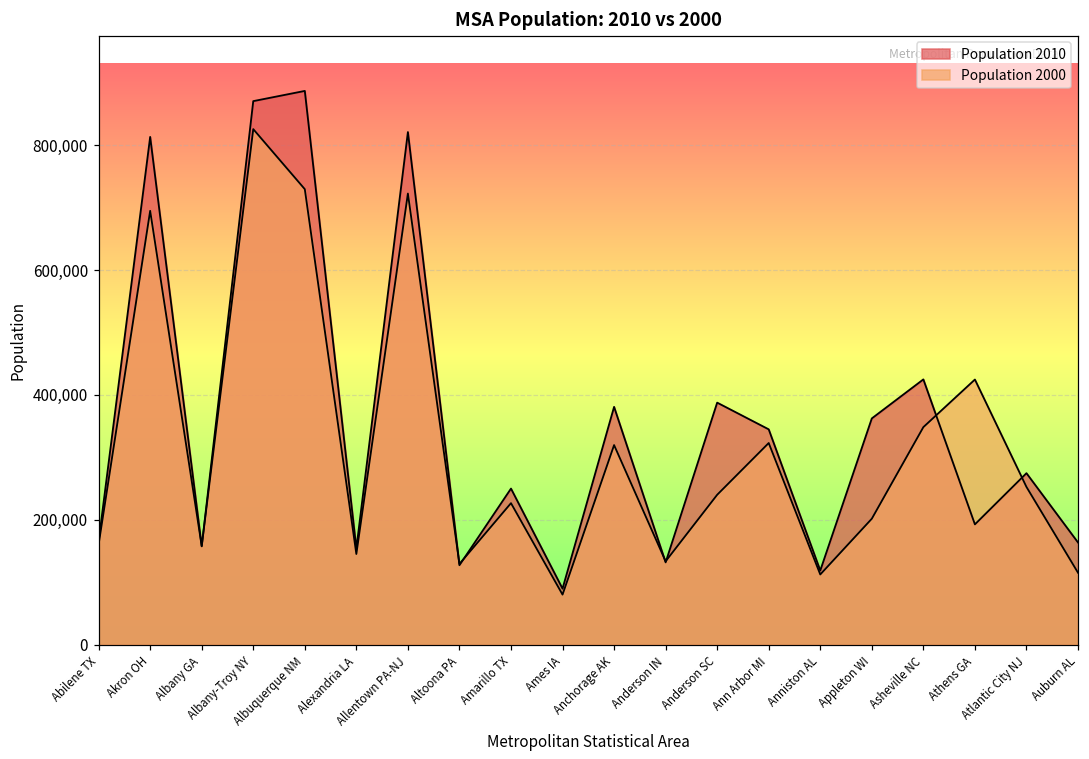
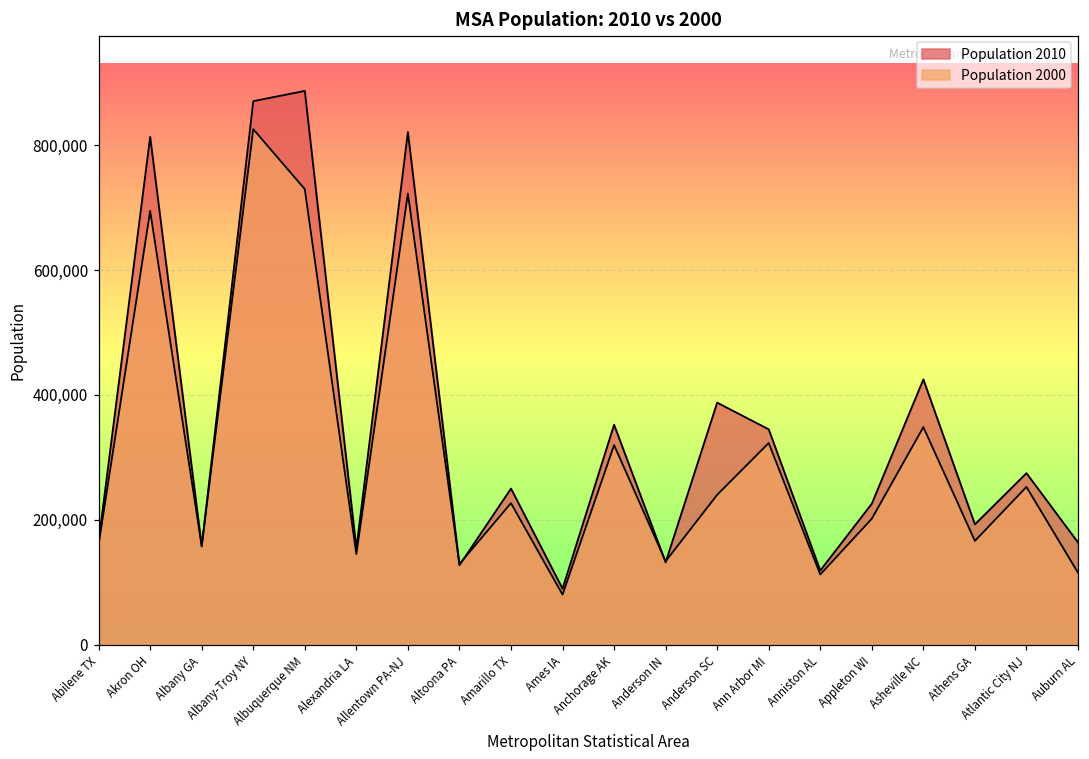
  {
    "Population 2010": {
      "Abilene TX": "170,000",
      "Akron OH": "810,000",
      "Albany-Troy NY": "870,000",
      "Albuquerque NM": "890,000",
      "Alexandria LA": "150,000",
      "Allentown PA-NJ": "820,000",
      "Amarillo TX": "250,000",
      "Ames IA": "90,000",
-     "Anchorage AK": "380,000",
+     "Anchorage AK": "350,000",
      "Anderson SC": "390,000",
      "Ann Arbor MI": "340,000",
      "Anniston AL": "120,000",
-     "Appleton WI": "360,000",
+     "Appleton WI": "230,000",
      "Asheville NC": "420,000",
      "Athens GA": "190,000",
      "Atlantic City NJ": "270,000",
      "Auburn AL": "160,000"
    },
    "Population 2000": {
      "Abilene TX": "160,000",
      "Akron OH": "690,000",
      "Albany-Troy NY": "830,000",
      "Albuquerque NM": "730,000",
      "Alexandria LA": "150,000",
      "Allentown PA-NJ": "720,000",
      "Amarillo TX": "230,000",
      "Ames IA": "80,000",
      "Anchorage AK": "320,000",
      "Anderson SC": "240,000",
      "Ann Arbor MI": "320,000",
      "Anniston AL": "110,000",
      "Appleton WI": "200,000",
      "Asheville NC": "350,000",
-     "Athens GA": "420,000",
+     "Athens GA": "170,000",
      "Atlantic City NJ": "250,000",
      "Auburn AL": "120,000"
    }
  }
